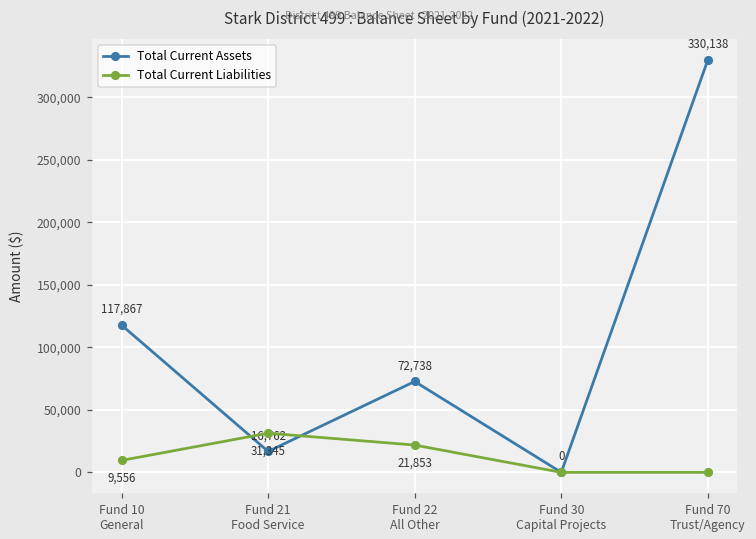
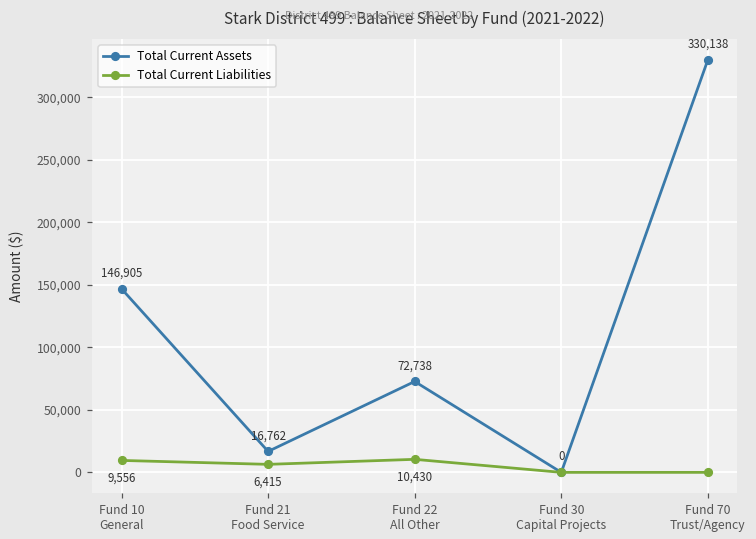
  {
    "Total Current Assets": {
-     "Fund 10 General": "117,867",
+     "Fund 10 General": "146,905",
      "Fund 22 All Other": "72,738",
      "Fund 70 Trust/Agency": "330,138"
    },
    "Total Current Liabilities": {
      "Fund 10 General": "9,556",
-     "Fund 21 Food Service": "31,345",
-     "Fund 22 All Other": "21,853"
+     "Fund 21 Food Service": "6,415",
+     "Fund 22 All Other": "10,430"
    }
  }
